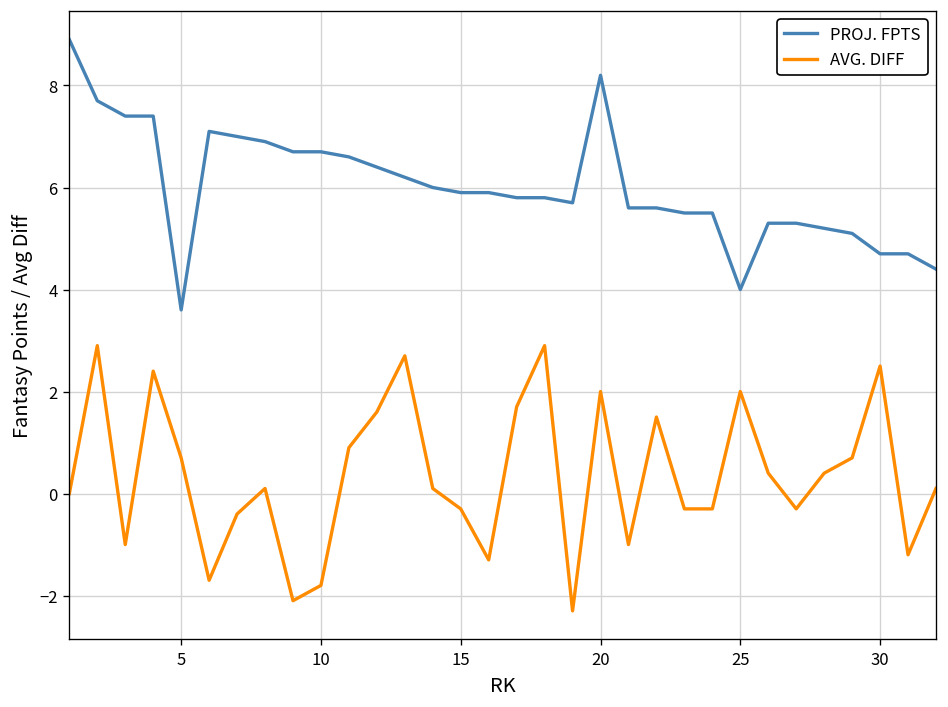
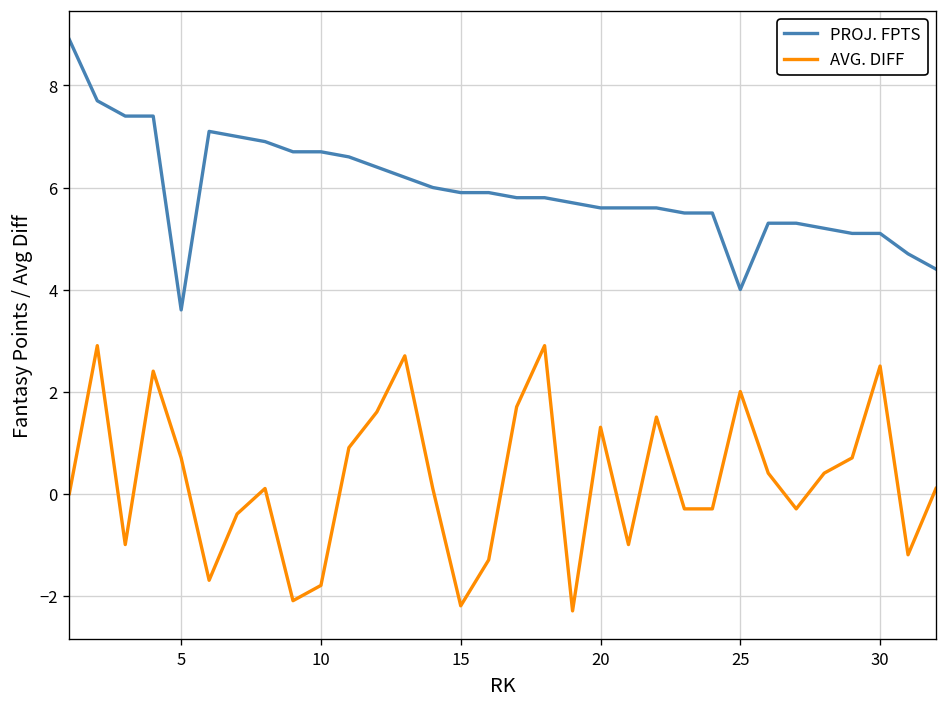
  {
    "PROJ. FPTS": {
      "5": 3.6,
      "10": 6.7,
      "15": 5.9,
-     "20": 8.2,
+     "20": 5.6,
      "25": 4.0,
-     "30": 4.7
+     "30": 5.1
    },
    "AVG. DIFF": {
      "5": 0.7,
      "10": -1.8,
-     "15": -0.3,
-     "20": 2.0,
+     "15": -2.2,
+     "20": 1.3,
      "25": 2.0,
      "30": 2.5
    }
  }
